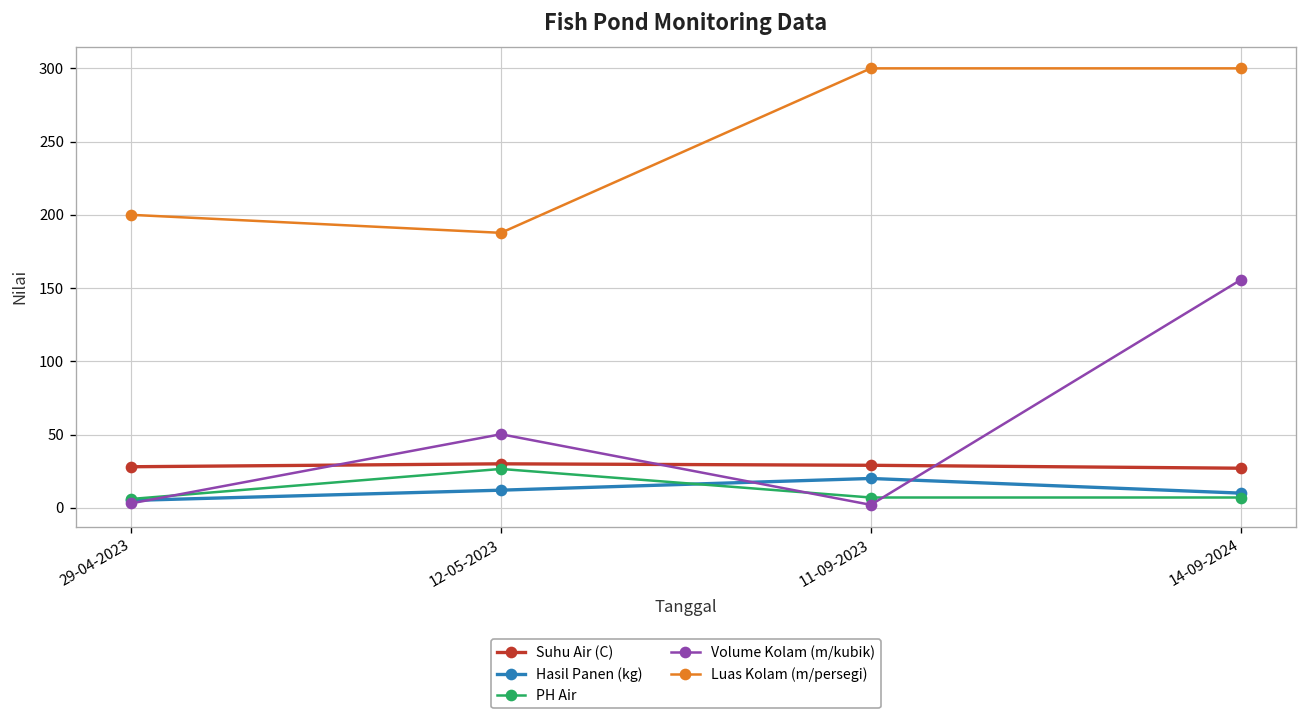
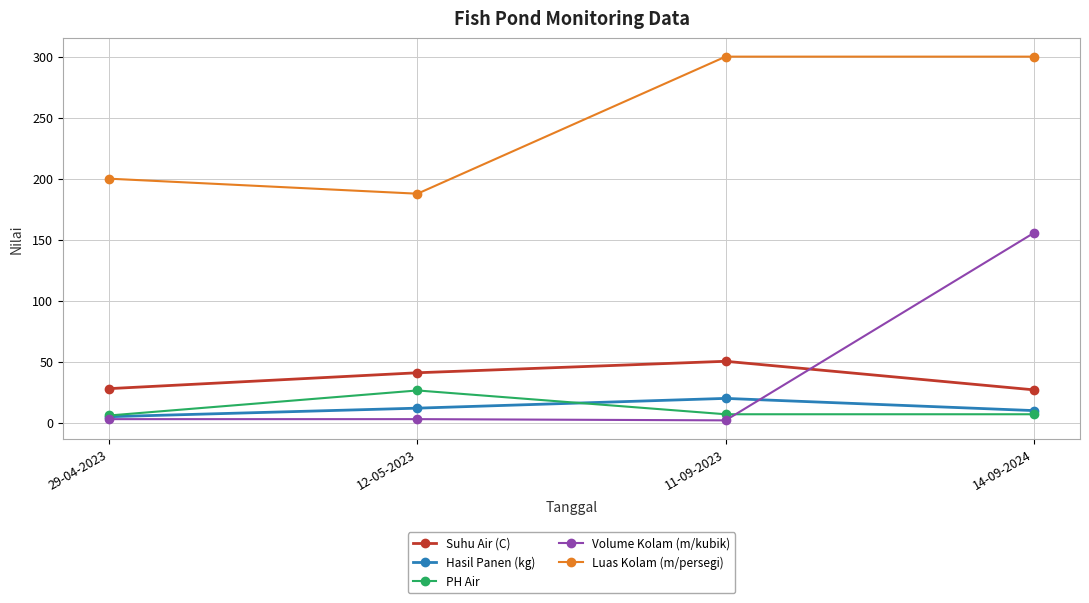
  {
    "Suhu Air (C)": {
      "29-04-2023": 28,
-     "12-05-2023": 30,
-     "11-09-2023": 29,
+     "12-05-2023": 41,
+     "11-09-2023": 50,
      "14-09-2024": 27
    },
    "Hasil Panen (kg)": {
      "12-05-2023": 12,
      "11-09-2023": 20,
      "14-09-2024": 10
    },
    "PH Air": {
      "12-05-2023": 27,
      "11-09-2023": 7,
      "14-09-2024": 7
    },
    "Volume Kolam (m/kubik)": {
-     "12-05-2023": 50,
+     "12-05-2023": 3,
      "11-09-2023": 2,
      "14-09-2024": 156
    },
    "Luas Kolam (m/persegi)": {
      "29-04-2023": 200,
      "12-05-2023": 188,
      "11-09-2023": 300,
      "14-09-2024": 300
    }
  }
